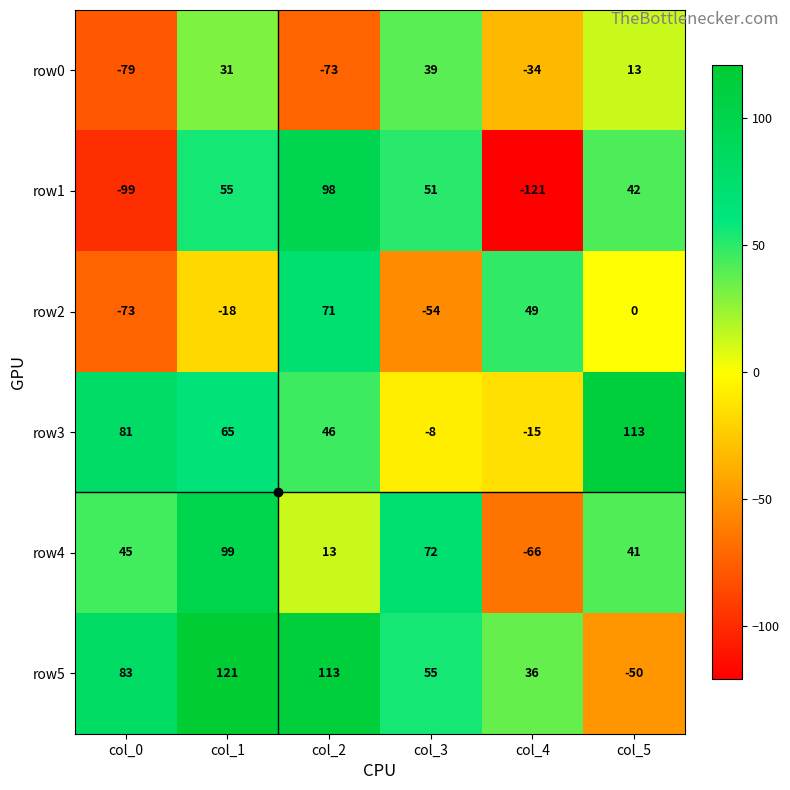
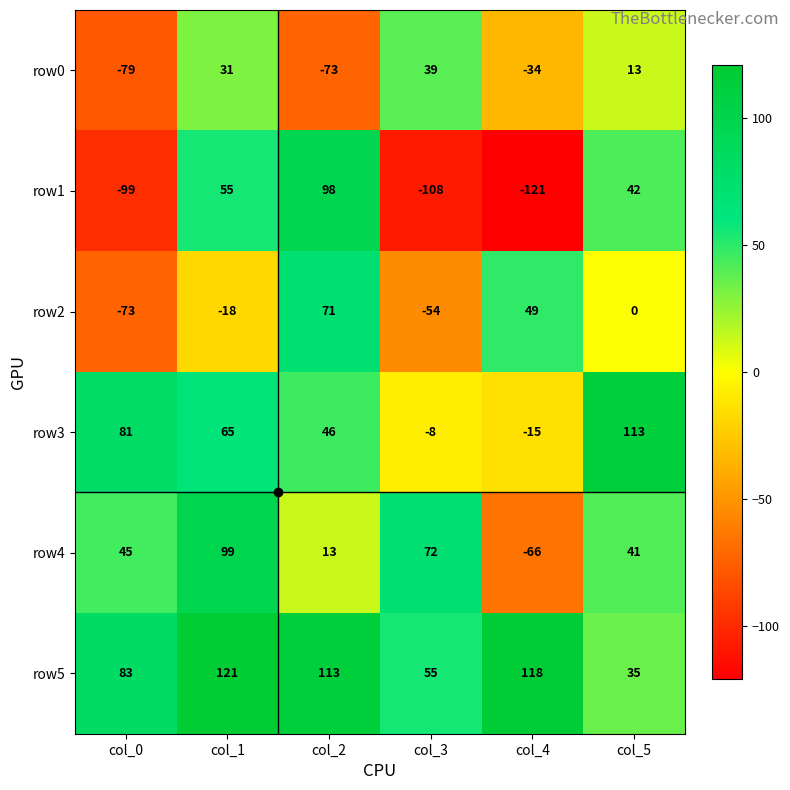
  {
    "row0": {
      "col_0": -79,
      "col_1": 31,
      "col_2": -73,
      "col_3": 39,
      "col_4": -34,
      "col_5": 13
    },
    "row1": {
      "col_0": -99,
      "col_1": 55,
      "col_2": 98,
-     "col_3": 51,
+     "col_3": -108,
      "col_4": -121,
      "col_5": 42
    },
    "row2": {
      "col_0": -73,
      "col_1": -18,
      "col_2": 71,
      "col_3": -54,
      "col_4": 49,
      "col_5": 0
    },
    "row3": {
      "col_0": 81,
      "col_1": 65,
      "col_2": 46,
      "col_3": -8,
      "col_4": -15,
      "col_5": 113
    },
    "row4": {
      "col_0": 45,
      "col_1": 99,
      "col_2": 13,
      "col_3": 72,
      "col_4": -66,
      "col_5": 41
    },
    "row5": {
      "col_0": 83,
      "col_1": 121,
      "col_2": 113,
      "col_3": 55,
-     "col_4": 36,
-     "col_5": -50
+     "col_4": 118,
+     "col_5": 35
    }
  }
